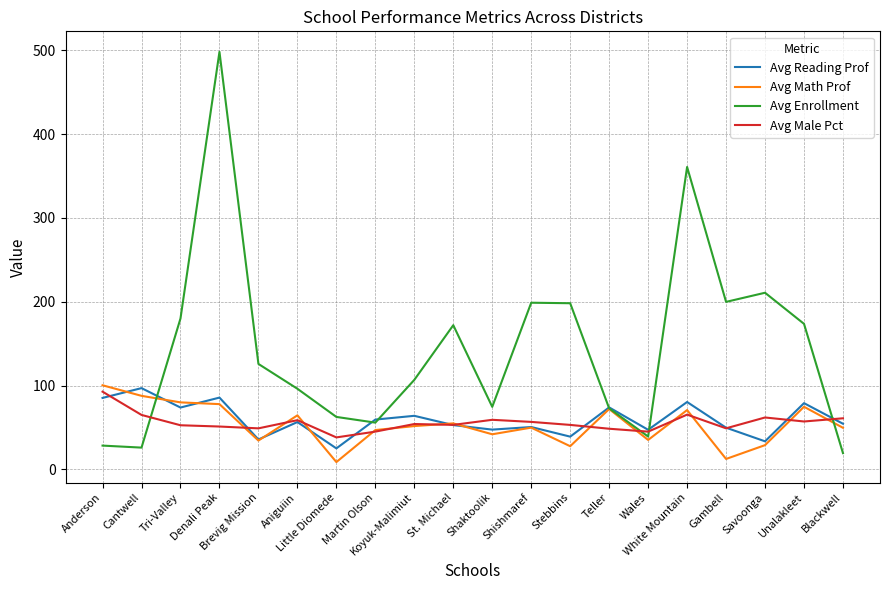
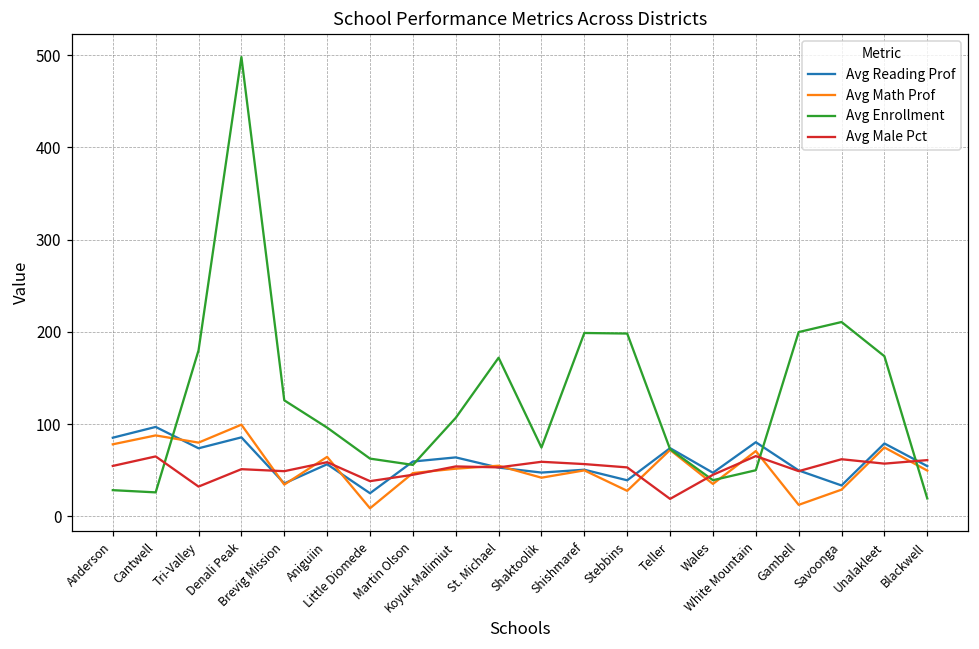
  {
    "Avg Reading Prof": {
      "Anderson": 90,
      "Cantwell": 100,
      "Tri-Valley": 70,
      "Denali Peak": 90,
      "Little Diomede": 30,
      "Martin Olson": 60,
      "Koyuk-Malimiut": 60,
      "Shaktoolik": 50,
      "Stebbins": 40,
      "White Mountain": 80,
      "Savoonga": 30,
      "Unalakleet": 80,
      "Blackwell": 50
    },
    "Avg Math Prof": {
-     "Anderson": 100,
+     "Anderson": 80,
      "Cantwell": 90,
      "Tri-Valley": 80,
-     "Denali Peak": 80,
+     "Denali Peak": 100,
      "Aniguiin": 60,
      "Little Diomede": 10,
      "Shaktoolik": 40,
      "Stebbins": 30,
      "Wales": 40,
      "White Mountain": 70,
      "Gambell": 10,
      "Savoonga": 30,
      "Unalakleet": 70,
      "Blackwell": 50
    },
    "Avg Enrollment": {
      "Anderson": 30,
      "Cantwell": 30,
      "Tri-Valley": 180,
      "Denali Peak": 500,
      "Brevig Mission": 130,
      "Aniguiin": 100,
      "Little Diomede": 60,
      "Martin Olson": 60,
      "Koyuk-Malimiut": 110,
      "St. Michael": 170,
      "Shaktoolik": 70,
      "Shishmaref": 200,
      "Stebbins": 200,
      "Wales": 40,
-     "White Mountain": 360,
+     "White Mountain": 50,
      "Gambell": 200,
      "Savoonga": 210,
      "Unalakleet": 170,
      "Blackwell": 20
    },
    "Avg Male Pct": {
-     "Anderson": 90,
+     "Anderson": 50,
      "Cantwell": 60,
-     "Tri-Valley": 50,
+     "Tri-Valley": 30,
      "Denali Peak": 50,
      "Brevig Mission": 50,
      "Little Diomede": 40,
      "Shaktoolik": 60,
      "Shishmaref": 60,
      "Stebbins": 50,
-     "Teller": 50,
+     "Teller": 20,
      "White Mountain": 70,
      "Savoonga": 60,
      "Unalakleet": 60,
      "Blackwell": 60
    }
  }
